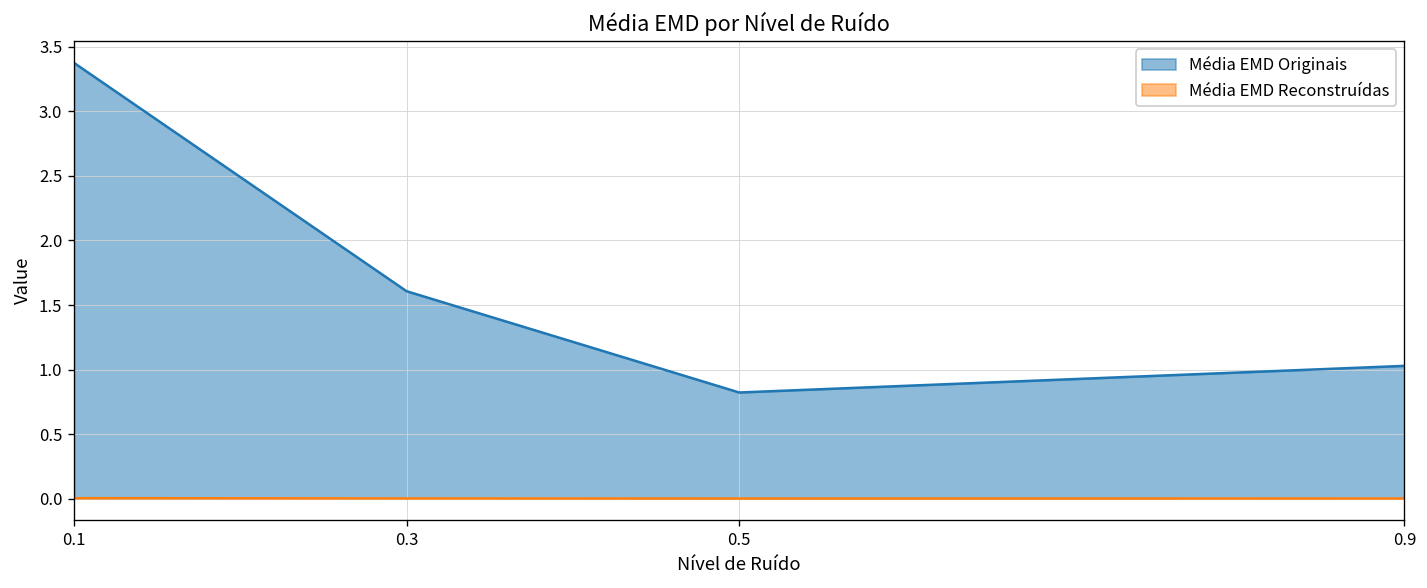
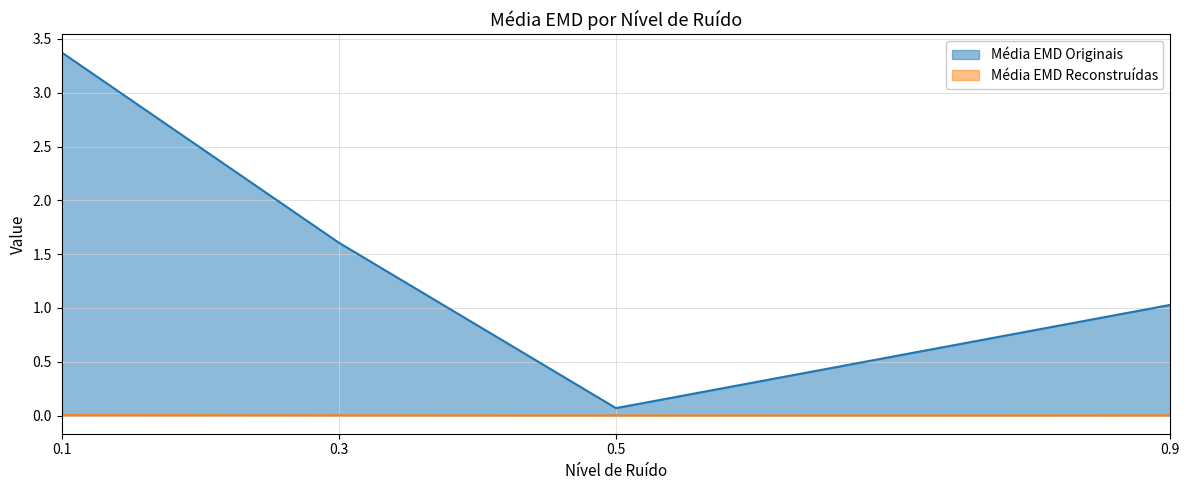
  {
    "Média EMD Originais": {
      "0.1": 3.38,
      "0.3": 1.61,
-     "0.5": 0.82,
+     "0.5": 0.07,
      "0.9": 1.03
    },
    "Média EMD Reconstruídas": {
      "0.1": 0.00,
      "0.3": 0.00,
      "0.5": 0.00,
      "0.9": 0.00
    }
  }
